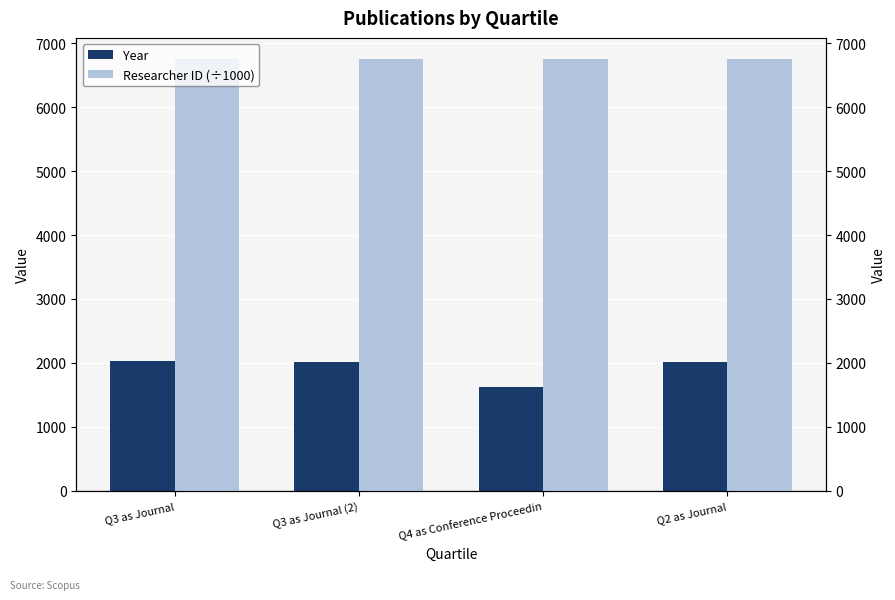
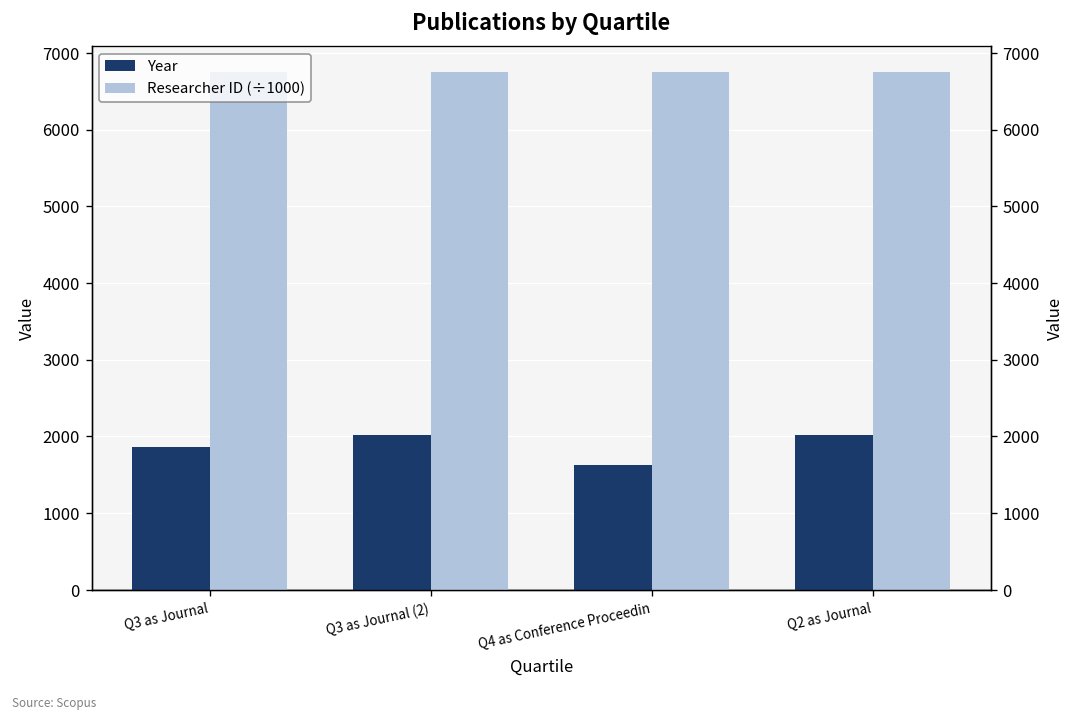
  {
    "Year": {
-     "Q3 as Journal": 2000,
+     "Q3 as Journal": 1900,
      "Q3 as Journal (2)": 2000,
      "Q4 as Conference Proceedin": 1600,
      "Q2 as Journal": 2000
    },
    "Researcher ID (÷1000)": {
      "Q3 as Journal (2)": 6700,
      "Q4 as Conference Proceedin": 6700,
      "Q2 as Journal": 6700
    }
  }
